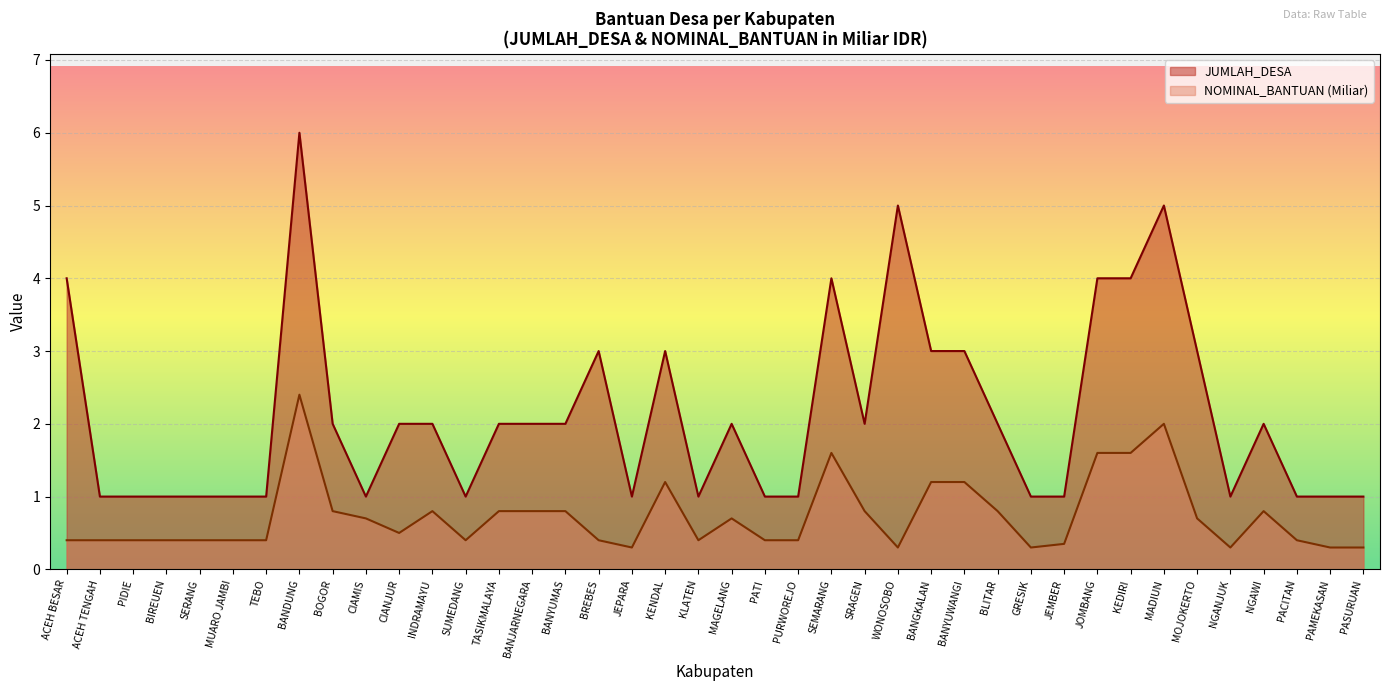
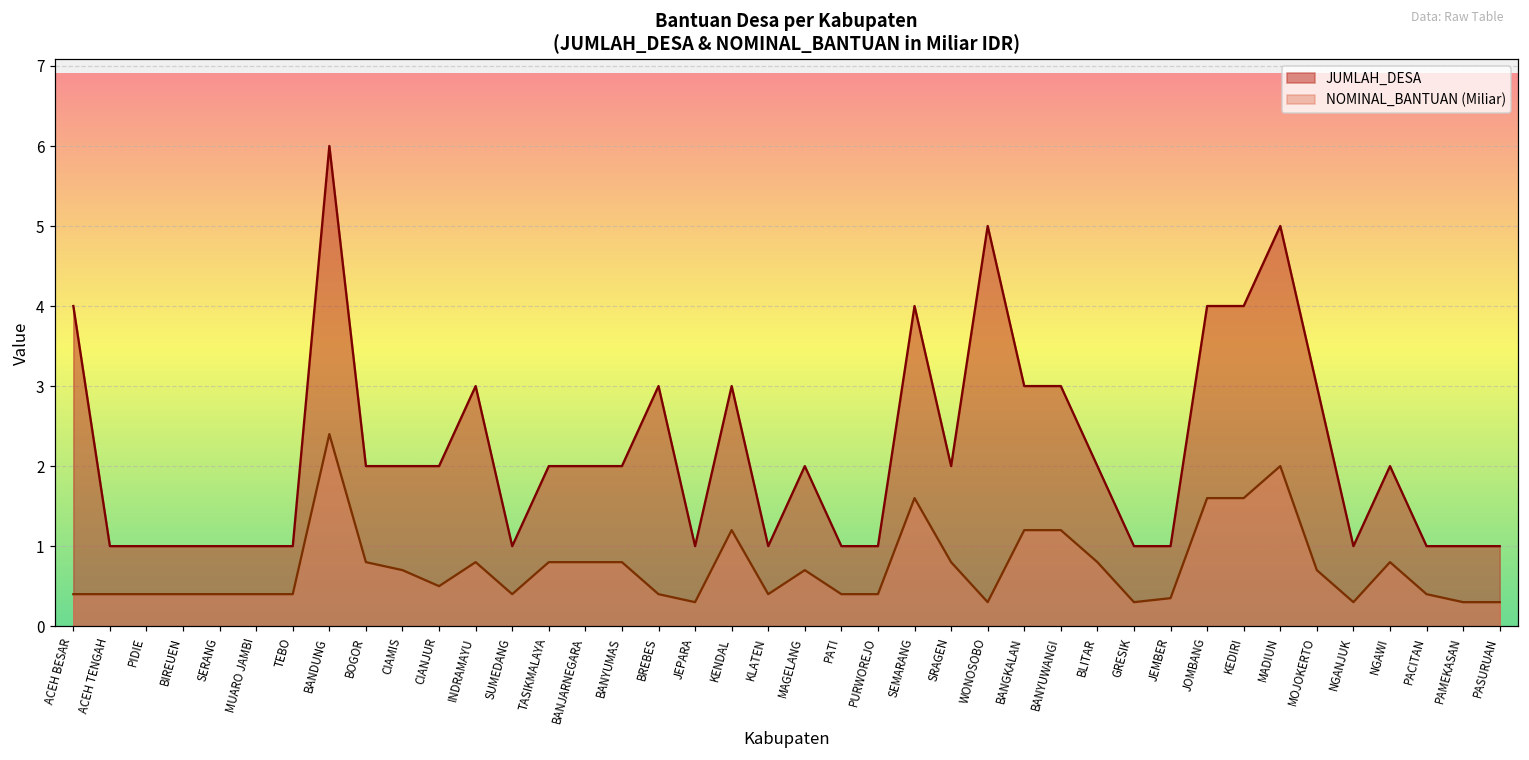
  {
    "JUMLAH_DESA": {
      "ACEH BESAR": 4,
      "ACEH TENGAH": 1,
      "PIDIE": 1,
      "BIREUEN": 1,
      "SERANG": 1,
      "MUARO JAMBI": 1,
      "TEBO": 1,
      "BANDUNG": 6,
      "BOGOR": 2,
-     "CIAMIS": 1,
+     "CIAMIS": 2,
      "CIANJUR": 2,
-     "INDRAMAYU": 2,
+     "INDRAMAYU": 3,
      "SUMEDANG": 1,
      "TASIKMALAYA": 2,
      "BANJARNEGARA": 2,
      "BANYUMAS": 2,
      "BREBES": 3,
      "JEPARA": 1,
      "KENDAL": 3,
      "KLATEN": 1,
      "MAGELANG": 2,
      "PATI": 1,
      "PURWOREJO": 1,
      "SEMARANG": 4,
      "SRAGEN": 2,
      "WONOSOBO": 5,
      "BANGKALAN": 3,
      "BANYUWANGI": 3,
      "BLITAR": 2,
      "GRESIK": 1,
      "JEMBER": 1,
      "JOMBANG": 4,
      "KEDIRI": 4,
      "MADIUN": 5,
      "MOJOKERTO": 3,
      "NGANJUK": 1,
      "NGAWI": 2,
      "PACITAN": 1,
      "PAMEKASAN": 1,
      "PASURUAN": 1
    },
    "NOMINAL_BANTUAN (Miliar)": {
      "ACEH BESAR": 0.4,
      "ACEH TENGAH": 0.4,
      "PIDIE": 0.4,
      "BIREUEN": 0.4,
      "SERANG": 0.4,
      "MUARO JAMBI": 0.4,
      "TEBO": 0.4,
      "BANDUNG": 2.4,
      "BOGOR": 0.8,
      "CIAMIS": 0.7,
      "CIANJUR": 0.5,
      "INDRAMAYU": 0.8,
      "SUMEDANG": 0.4,
      "TASIKMALAYA": 0.8,
      "BANJARNEGARA": 0.8,
      "BANYUMAS": 0.8,
      "BREBES": 0.4,
      "JEPARA": 0.3,
      "KENDAL": 1.2,
      "KLATEN": 0.4,
      "MAGELANG": 0.7,
      "PATI": 0.4,
      "PURWOREJO": 0.4,
      "SEMARANG": 1.6,
      "SRAGEN": 0.8,
      "WONOSOBO": 0.3,
      "BANGKALAN": 1.2,
      "BANYUWANGI": 1.2,
      "BLITAR": 0.8,
      "GRESIK": 0.3,
      "JEMBER": 0.4,
      "JOMBANG": 1.6,
      "KEDIRI": 1.6,
      "MADIUN": 2,
      "MOJOKERTO": 0.7,
      "NGANJUK": 0.3,
      "NGAWI": 0.8,
      "PACITAN": 0.4,
      "PAMEKASAN": 0.3,
      "PASURUAN": 0.3
    }
  }
